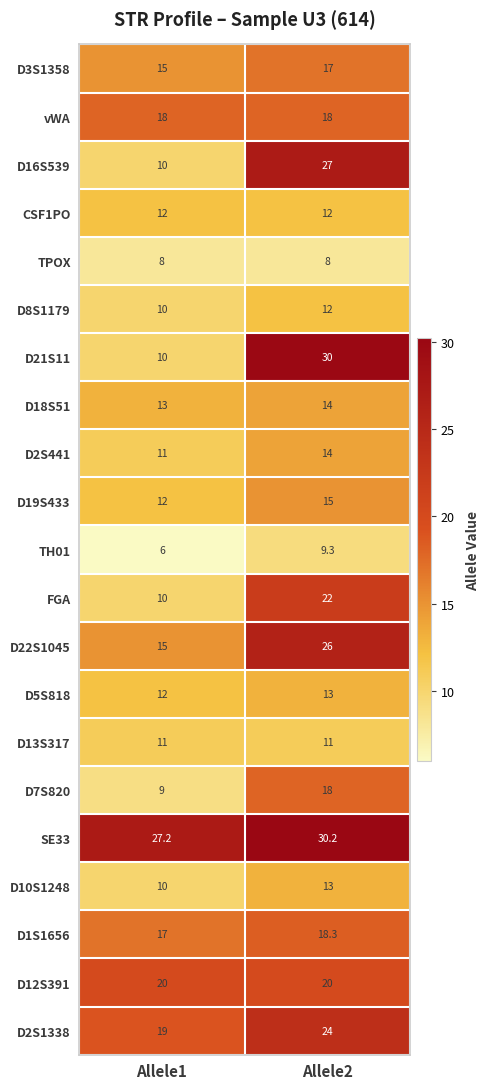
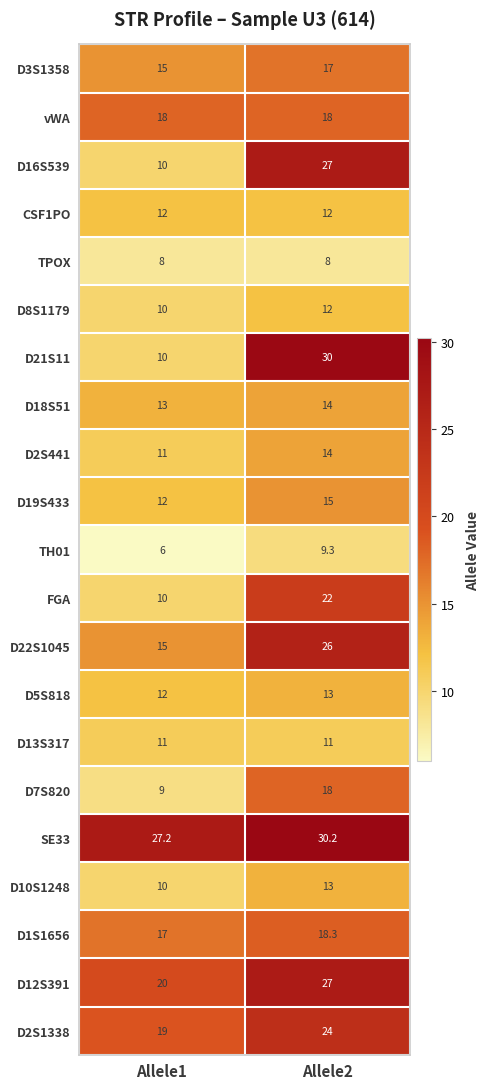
  {
    "D3S1358": {
      "Allele1": 15,
      "Allele2": 17
    },
    "vWA": {
      "Allele1": 18,
      "Allele2": 18
    },
    "D16S539": {
      "Allele1": 10,
      "Allele2": 27
    },
    "CSF1PO": {
      "Allele1": 12,
      "Allele2": 12
    },
    "TPOX": {
      "Allele1": 8,
      "Allele2": 8
    },
    "D8S1179": {
      "Allele1": 10,
      "Allele2": 12
    },
    "D21S11": {
      "Allele1": 10,
      "Allele2": 30
    },
    "D18S51": {
      "Allele1": 13,
      "Allele2": 14
    },
    "D2S441": {
      "Allele1": 11,
      "Allele2": 14
    },
    "D19S433": {
      "Allele1": 12,
      "Allele2": 15
    },
    "TH01": {
      "Allele1": 6,
      "Allele2": 9.3
    },
    "FGA": {
      "Allele1": 10,
      "Allele2": 22
    },
    "D22S1045": {
      "Allele1": 15,
      "Allele2": 26
    },
    "D5S818": {
      "Allele1": 12,
      "Allele2": 13
    },
    "D13S317": {
      "Allele1": 11,
      "Allele2": 11
    },
    "D7S820": {
      "Allele1": 9,
      "Allele2": 18
    },
    "SE33": {
      "Allele1": 27.2,
      "Allele2": 30.2
    },
    "D10S1248": {
      "Allele1": 10,
      "Allele2": 13
    },
    "D1S1656": {
      "Allele1": 17,
      "Allele2": 18.3
    },
    "D12S391": {
      "Allele1": 20,
-     "Allele2": 20
+     "Allele2": 27
    },
    "D2S1338": {
      "Allele1": 19,
      "Allele2": 24
    }
  }
